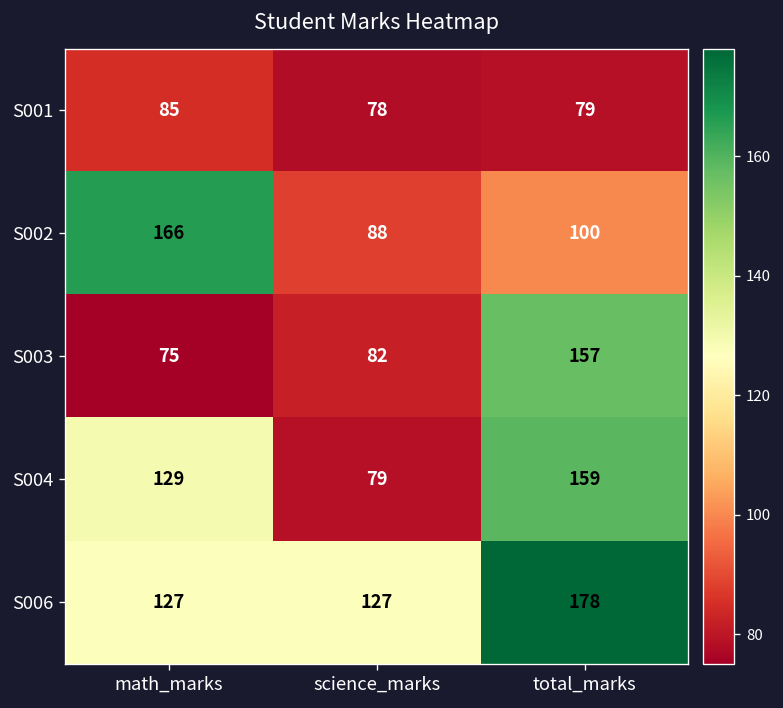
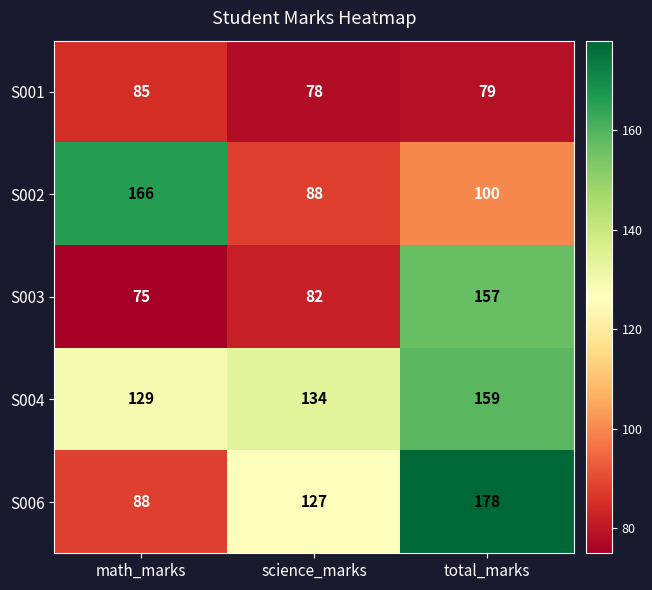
  {
    "S001": {
      "math_marks": 85,
      "science_marks": 78,
      "total_marks": 79
    },
    "S002": {
      "math_marks": 166,
      "science_marks": 88,
      "total_marks": 100
    },
    "S003": {
      "math_marks": 75,
      "science_marks": 82,
      "total_marks": 157
    },
    "S004": {
      "math_marks": 129,
-     "science_marks": 79,
+     "science_marks": 134,
      "total_marks": 159
    },
    "S006": {
-     "math_marks": 127,
+     "math_marks": 88,
      "science_marks": 127,
      "total_marks": 178
    }
  }
